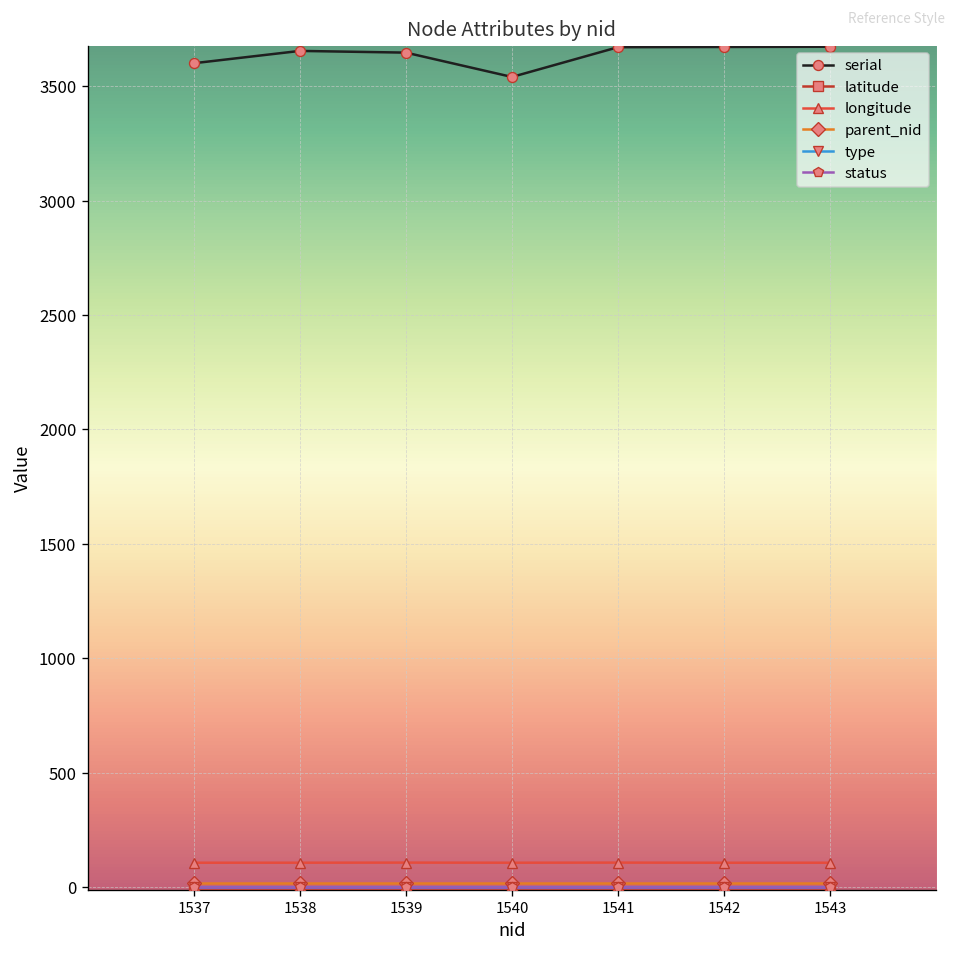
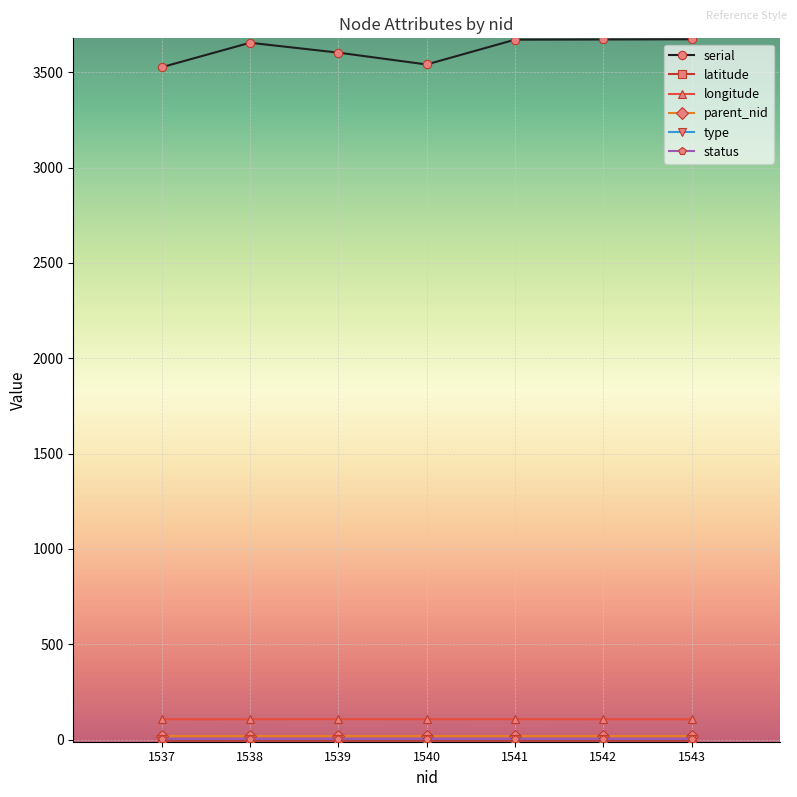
  {
    "serial": {
-     "1537": 3600,
+     "1537": 3530,
      "1538": 3650,
-     "1539": 3650,
+     "1539": 3600,
      "1540": 3540,
      "1541": 3670,
      "1542": 3670,
      "1543": 3670
    }
  }
